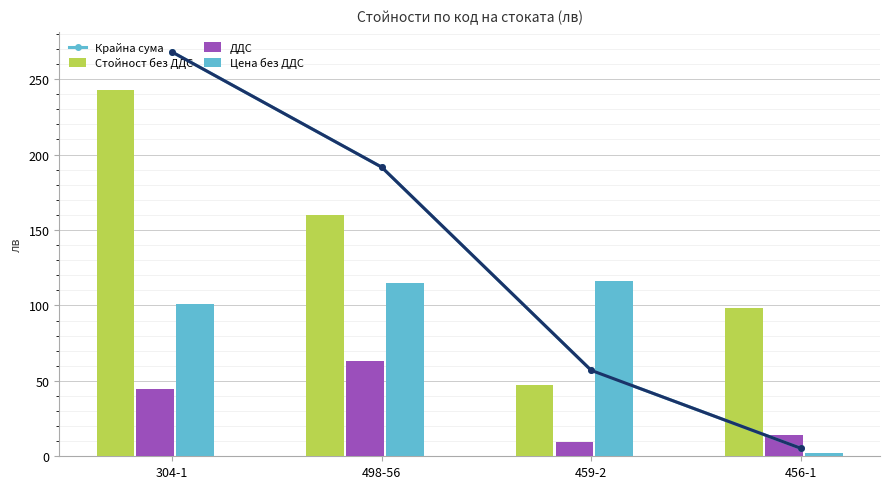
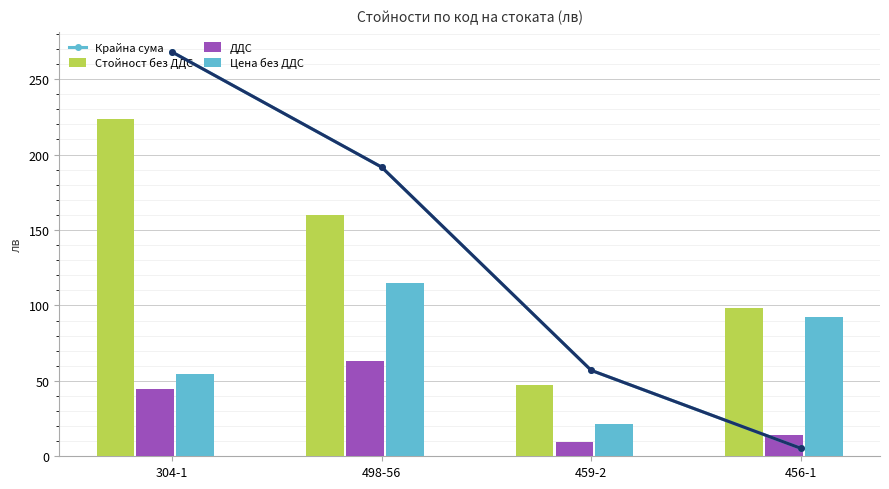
  {
    "Стойност без ДДС": {
-     "304-1": 243,
+     "304-1": 223,
      "498-56": 160,
      "459-2": 47,
      "456-1": 98
    },
    "ДДС": {
      "304-1": 45,
      "498-56": 63,
      "459-2": 9,
      "456-1": 14
    },
    "Цена без ДДС": {
-     "304-1": 101,
+     "304-1": 54,
      "498-56": 115,
-     "459-2": 116,
-     "456-1": 2
+     "459-2": 21,
+     "456-1": 93
    }
  }
